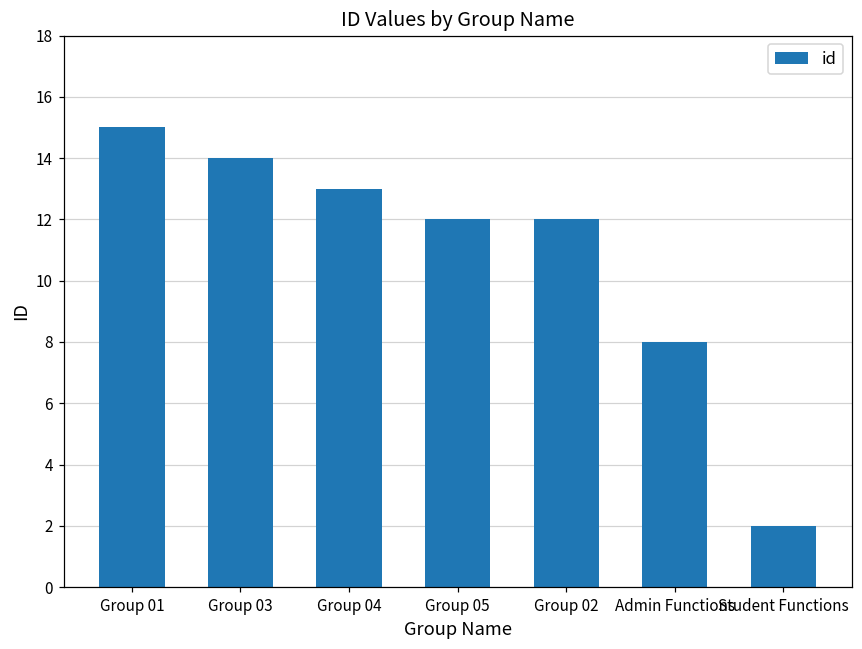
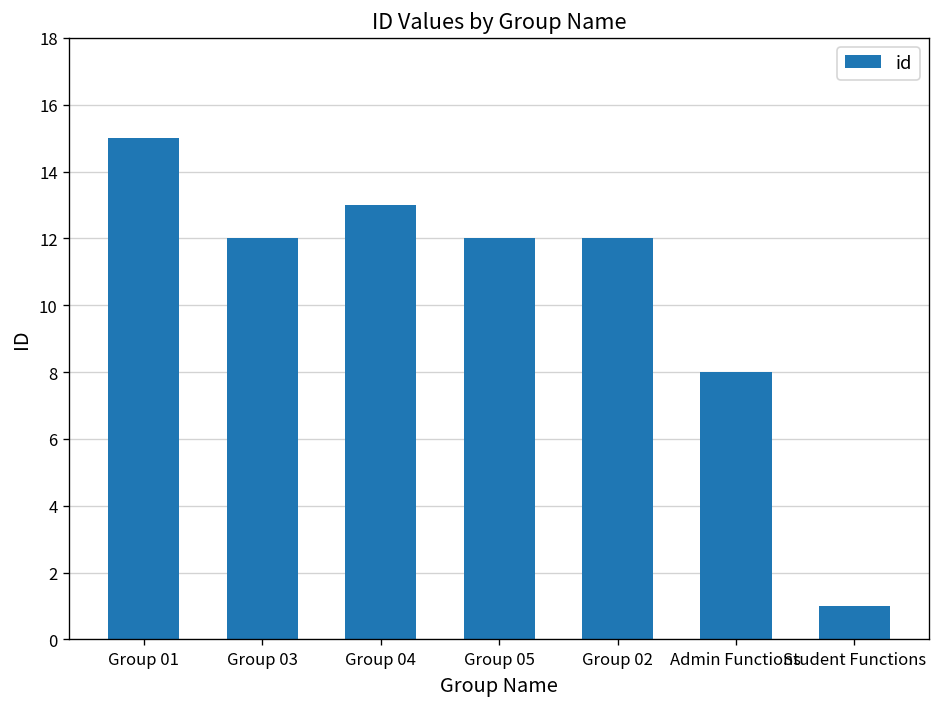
  {
    "Group 01": 15,
-   "Group 03": 14,
+   "Group 03": 12,
    "Group 04": 13,
    "Group 05": 12,
    "Group 02": 12,
    "Admin Functions": 8,
-   "Student Functions": 2
+   "Student Functions": 1
  }
